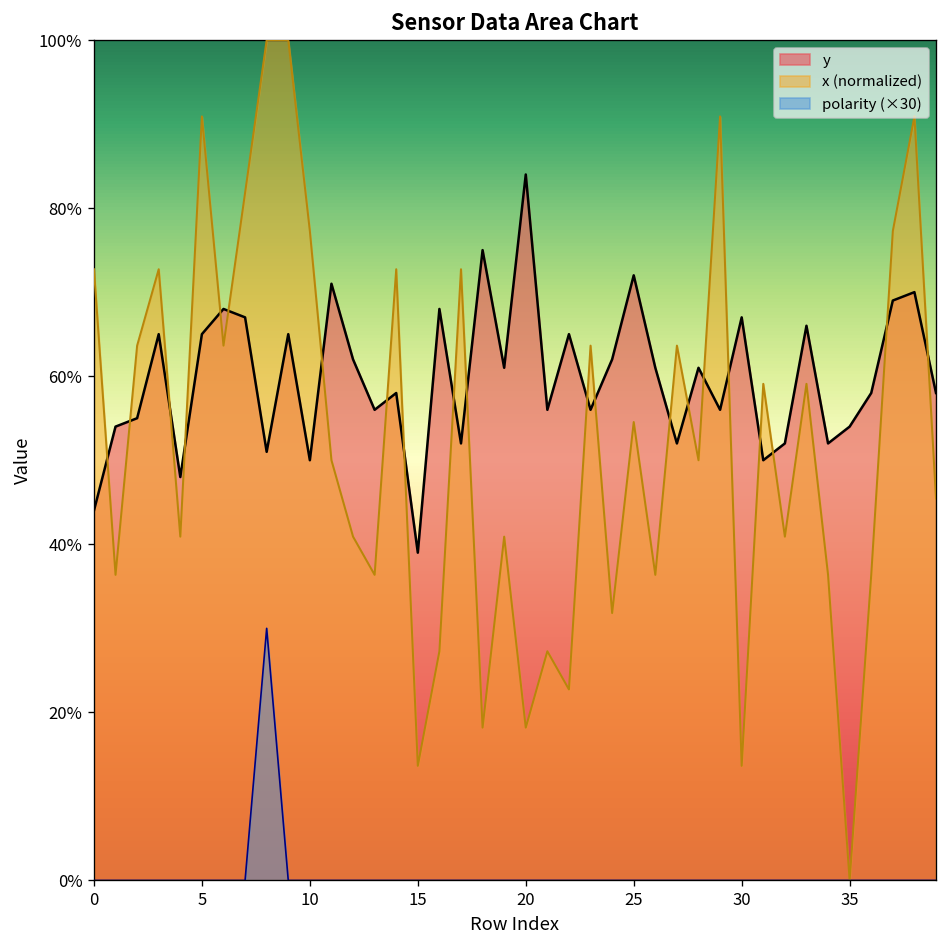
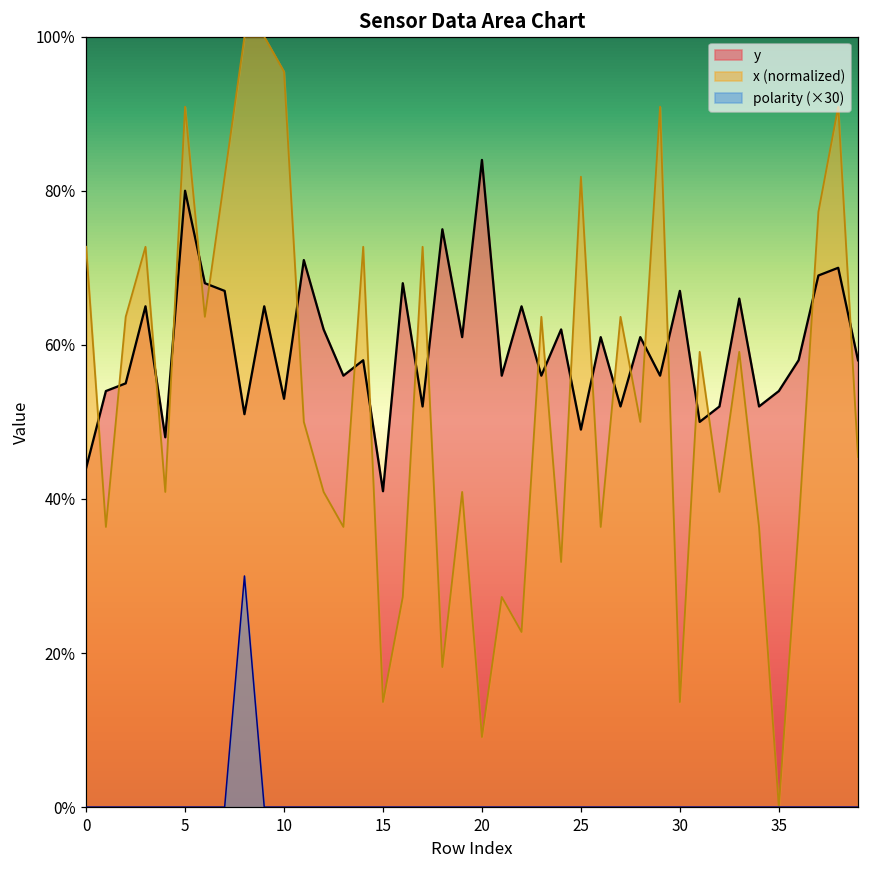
  {
    "y": {
      "0": "44%",
-     "5": "65%",
-     "10": "50%",
-     "15": "39%",
+     "5": "80%",
+     "10": "53%",
+     "15": "41%",
      "20": "84%",
-     "25": "72%",
+     "25": "49%",
      "30": "67%",
      "35": "54%"
    },
    "x (normalized)": {
      "0": "73%",
      "5": "91%",
-     "10": "77%",
+     "10": "95%",
      "15": "14%",
-     "20": "18%",
-     "25": "55%",
+     "20": "9%",
+     "25": "82%",
      "30": "14%"
    },
    "polarity (×30)": {
      "0": "0%",
      "5": "0%",
      "10": "0%",
      "15": "0%",
      "20": "0%",
      "25": "0%",
      "30": "0%"
    }
  }
